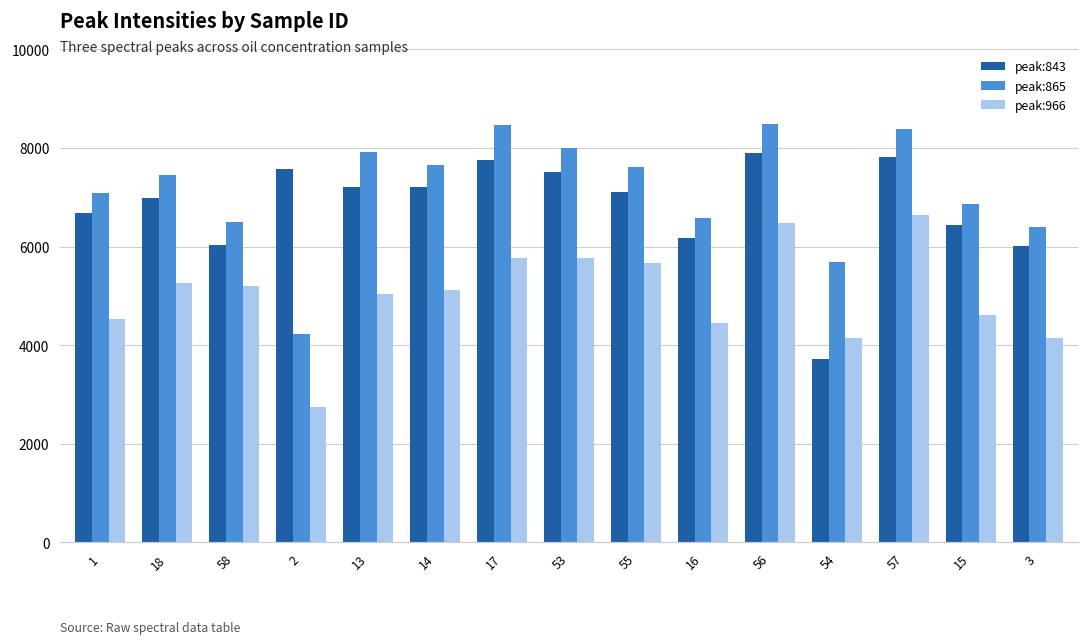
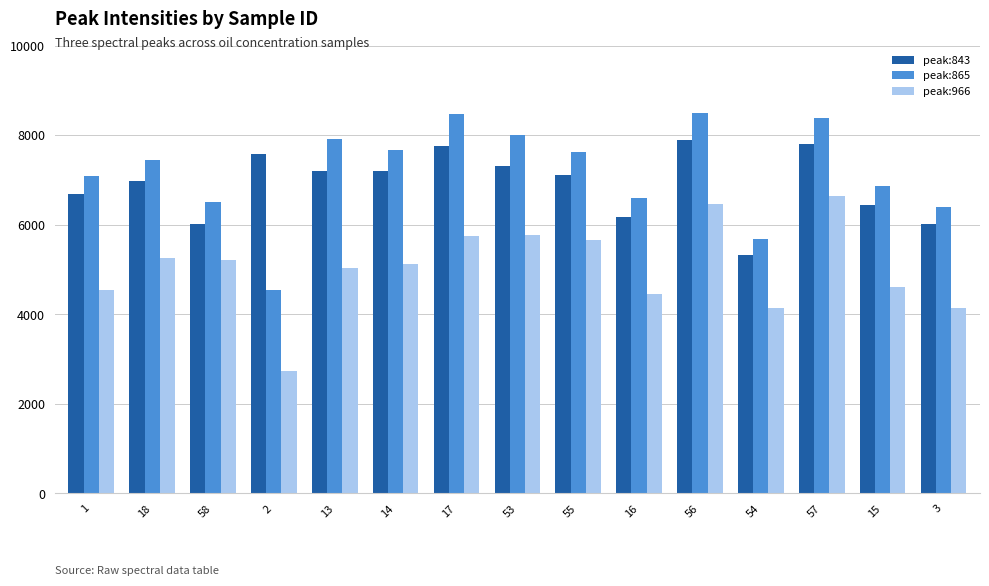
  {
    "peak:843": {
      "1": 6700,
      "18": 7000,
      "58": 6000,
      "2": 7600,
      "13": 7200,
      "14": 7200,
      "17": 7700,
-     "53": 7500,
+     "53": 7300,
      "55": 7100,
      "16": 6200,
      "56": 7900,
-     "54": 3700,
+     "54": 5300,
      "57": 7800,
      "15": 6400,
      "3": 6000
    },
    "peak:865": {
      "1": 7100,
      "18": 7400,
      "58": 6500,
-     "2": 4200,
+     "2": 4500,
      "13": 7900,
      "14": 7700,
      "17": 8500,
      "53": 8000,
      "55": 7600,
      "16": 6600,
      "56": 8500,
      "54": 5700,
      "57": 8400,
      "15": 6900,
      "3": 6400
    },
    "peak:966": {
      "1": 4500,
      "18": 5300,
      "58": 5200,
      "2": 2700,
      "13": 5000,
      "14": 5100,
      "17": 5800,
      "53": 5800,
      "55": 5700,
      "16": 4400,
      "56": 6500,
      "54": 4100,
      "57": 6600,
      "15": 4600,
      "3": 4100
    }
  }
